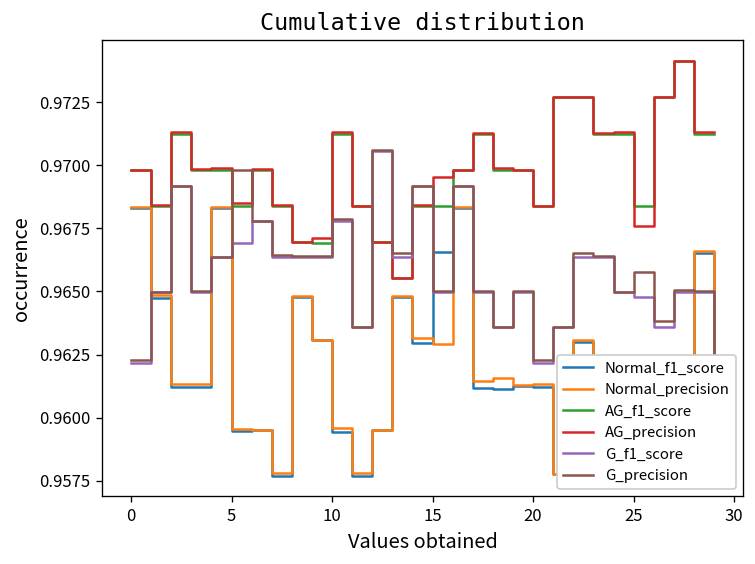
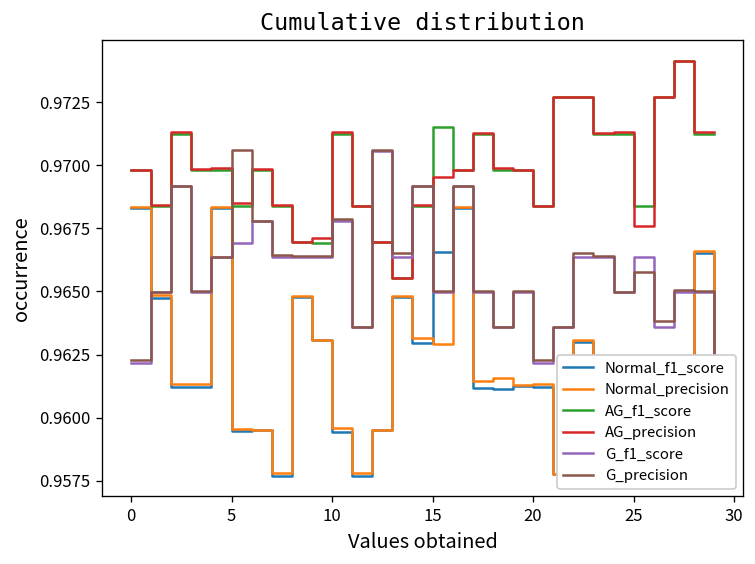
  {
    "Normal_f1_score": {
      "10": 0.9594,
      "15": 0.9666
    },
    "Normal_precision": {
      "10": 0.9596,
      "15": 0.9629
    },
    "AG_f1_score": {
      "5": 0.9684,
-     "15": 0.9684,
+     "15": 0.9715,
      "25": 0.9684
    },
    "AG_precision": {
      "5": 0.9685,
      "15": 0.9695,
      "25": 0.9676
    },
    "G_f1_score": {
      "5": 0.9669,
-     "25": 0.9648
+     "25": 0.9664
    },
    "G_precision": {
-     "5": 0.9698,
+     "5": 0.9706,
      "25": 0.9658
    }
  }
